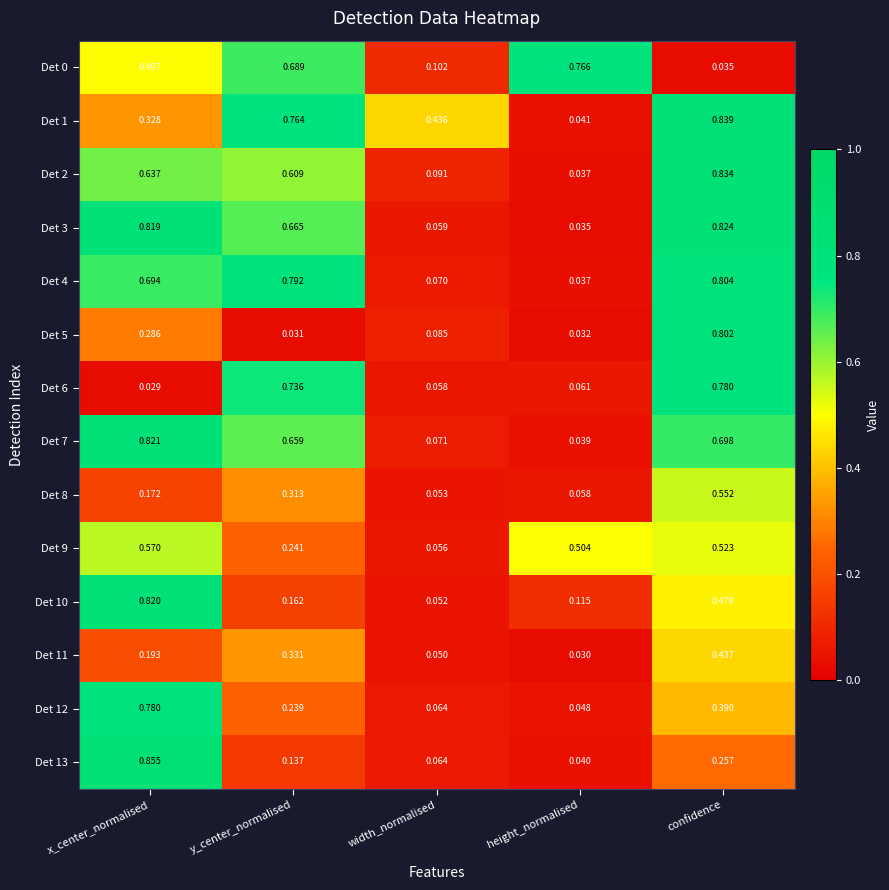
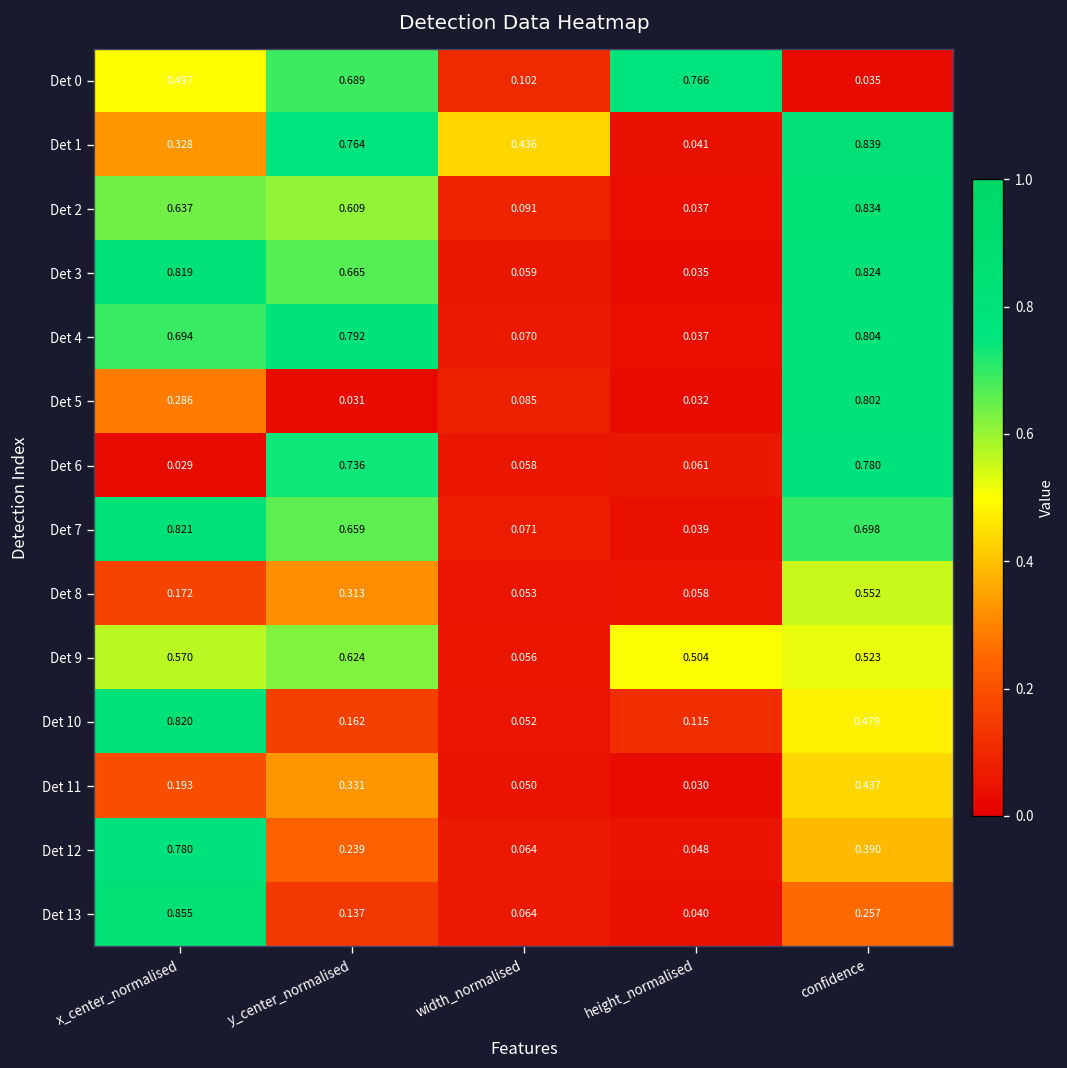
  {
    "Det 0": {
      "x_center_normalised": 0.497,
      "y_center_normalised": 0.689,
      "width_normalised": 0.102,
      "height_normalised": 0.766,
      "confidence": 0.035
    },
    "Det 1": {
      "x_center_normalised": 0.328,
      "y_center_normalised": 0.764,
      "width_normalised": 0.436,
      "height_normalised": 0.041,
      "confidence": 0.839
    },
    "Det 2": {
      "x_center_normalised": 0.637,
      "y_center_normalised": 0.609,
      "width_normalised": 0.091,
      "height_normalised": 0.037,
      "confidence": 0.834
    },
    "Det 3": {
      "x_center_normalised": 0.819,
      "y_center_normalised": 0.665,
      "width_normalised": 0.059,
      "height_normalised": 0.035,
      "confidence": 0.824
    },
    "Det 4": {
      "x_center_normalised": 0.694,
      "y_center_normalised": 0.792,
      "width_normalised": 0.070,
      "height_normalised": 0.037,
      "confidence": 0.804
    },
    "Det 5": {
      "x_center_normalised": 0.286,
      "y_center_normalised": 0.031,
      "width_normalised": 0.085,
      "height_normalised": 0.032,
      "confidence": 0.802
    },
    "Det 6": {
      "x_center_normalised": 0.029,
      "y_center_normalised": 0.736,
      "width_normalised": 0.058,
      "height_normalised": 0.061,
      "confidence": 0.780
    },
    "Det 7": {
      "x_center_normalised": 0.821,
      "y_center_normalised": 0.659,
      "width_normalised": 0.071,
      "height_normalised": 0.039,
      "confidence": 0.698
    },
    "Det 8": {
      "x_center_normalised": 0.172,
      "y_center_normalised": 0.313,
      "width_normalised": 0.053,
      "height_normalised": 0.058,
      "confidence": 0.552
    },
    "Det 9": {
      "x_center_normalised": 0.570,
-     "y_center_normalised": 0.241,
+     "y_center_normalised": 0.624,
      "width_normalised": 0.056,
      "height_normalised": 0.504,
      "confidence": 0.523
    },
    "Det 10": {
      "x_center_normalised": 0.820,
      "y_center_normalised": 0.162,
      "width_normalised": 0.052,
      "height_normalised": 0.115,
      "confidence": 0.479
    },
    "Det 11": {
      "x_center_normalised": 0.193,
      "y_center_normalised": 0.331,
      "width_normalised": 0.050,
      "height_normalised": 0.030,
      "confidence": 0.437
    },
    "Det 12": {
      "x_center_normalised": 0.780,
      "y_center_normalised": 0.239,
      "width_normalised": 0.064,
      "height_normalised": 0.048,
      "confidence": 0.390
    },
    "Det 13": {
      "x_center_normalised": 0.855,
      "y_center_normalised": 0.137,
      "width_normalised": 0.064,
      "height_normalised": 0.040,
      "confidence": 0.257
    }
  }
